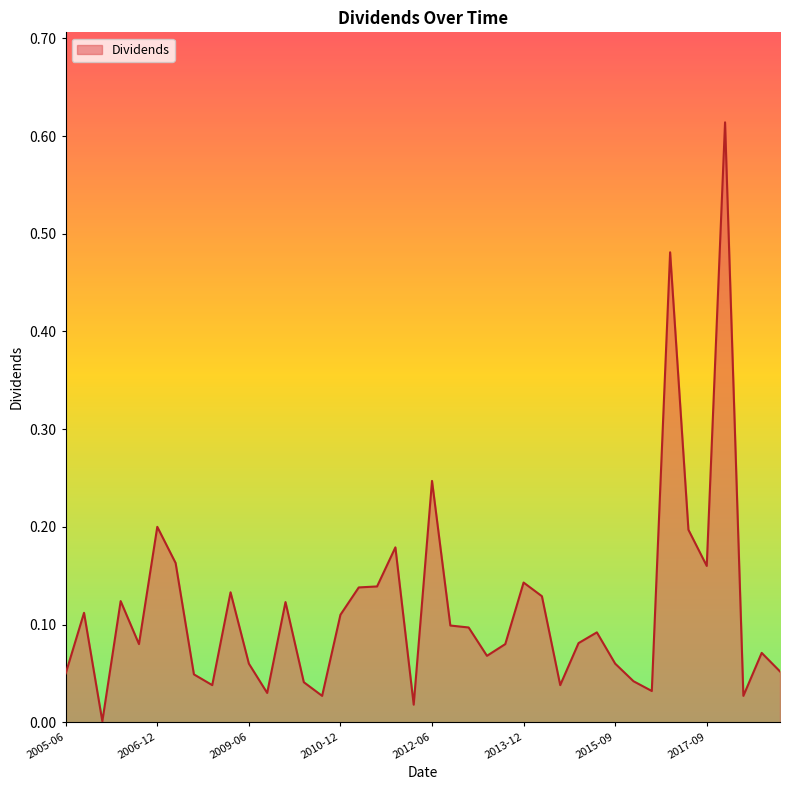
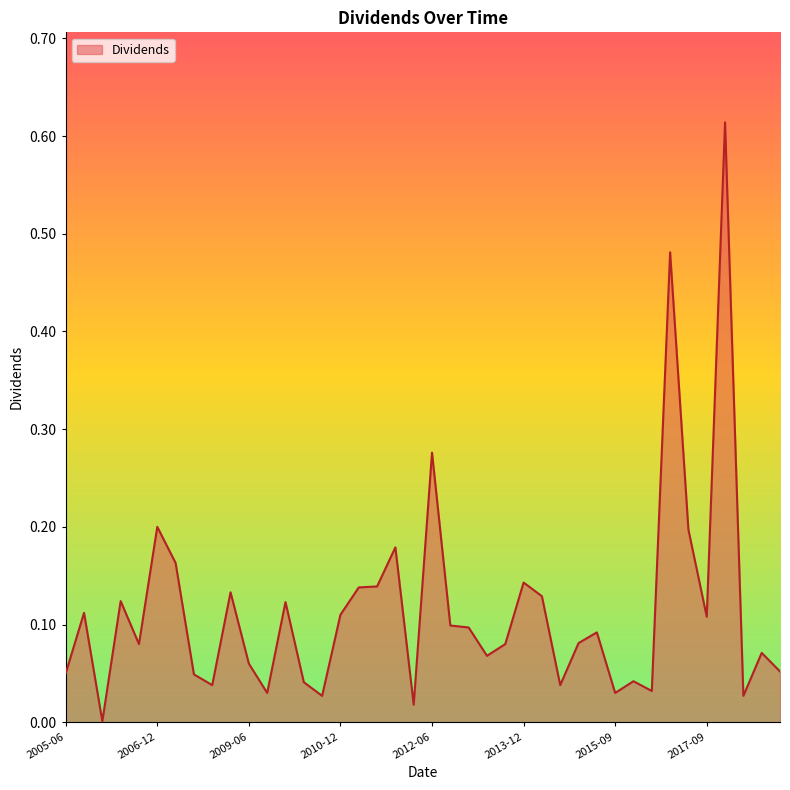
  {
    "2005-06": 0.05,
    "2006-12": 0.20,
    "2009-06": 0.06,
    "2010-12": 0.11,
-   "2012-06": 0.25,
+   "2012-06": 0.28,
    "2013-12": 0.14,
-   "2015-09": 0.06,
-   "2017-09": 0.16
+   "2015-09": 0.03,
+   "2017-09": 0.11
  }
